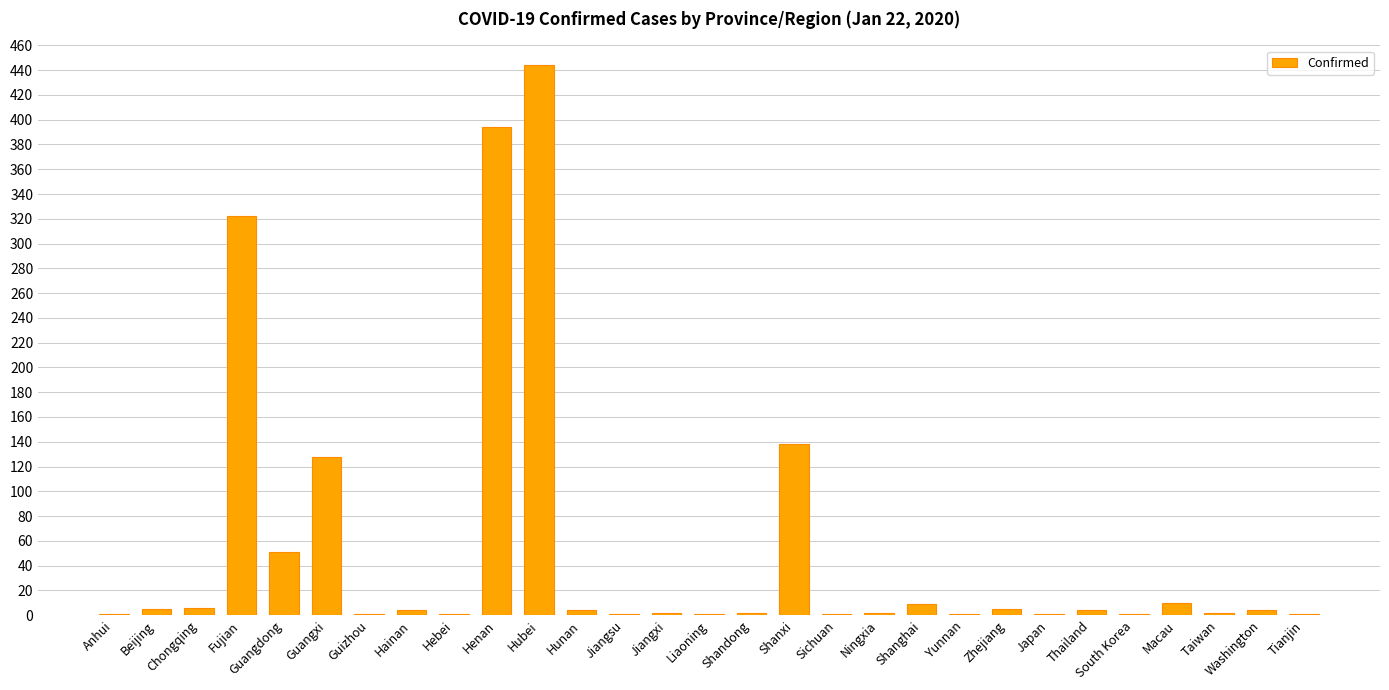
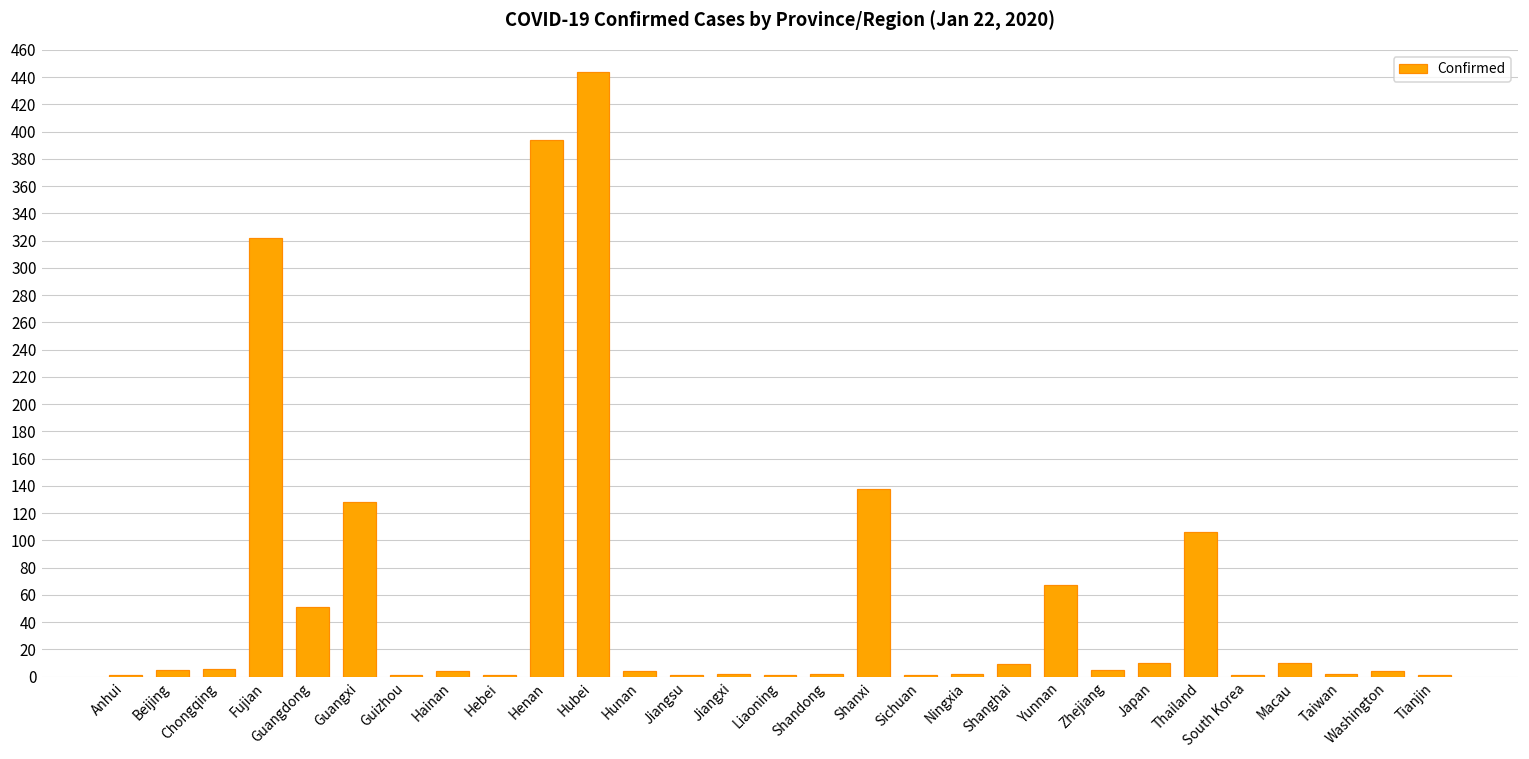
  {
    "Beijing": 5,
    "Chongqing": 6,
    "Fujian": 322,
    "Guangdong": 51,
    "Guangxi": 128,
    "Hainan": 4,
    "Henan": 394,
    "Hubei": 444,
    "Hunan": 4,
    "Shanxi": 138,
    "Shanghai": 9,
-   "Yunnan": 1,
+   "Yunnan": 67,
    "Zhejiang": 5,
-   "Japan": 1,
-   "Thailand": 4,
+   "Japan": 10,
+   "Thailand": 106,
    "Macau": 10,
    "Washington": 4
  }
